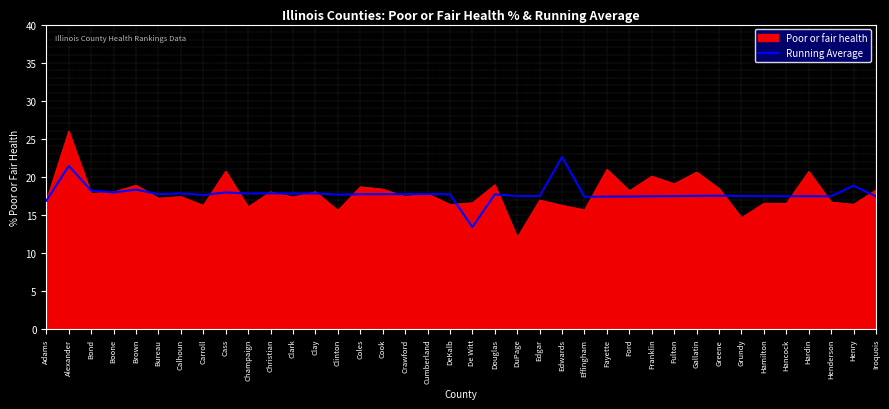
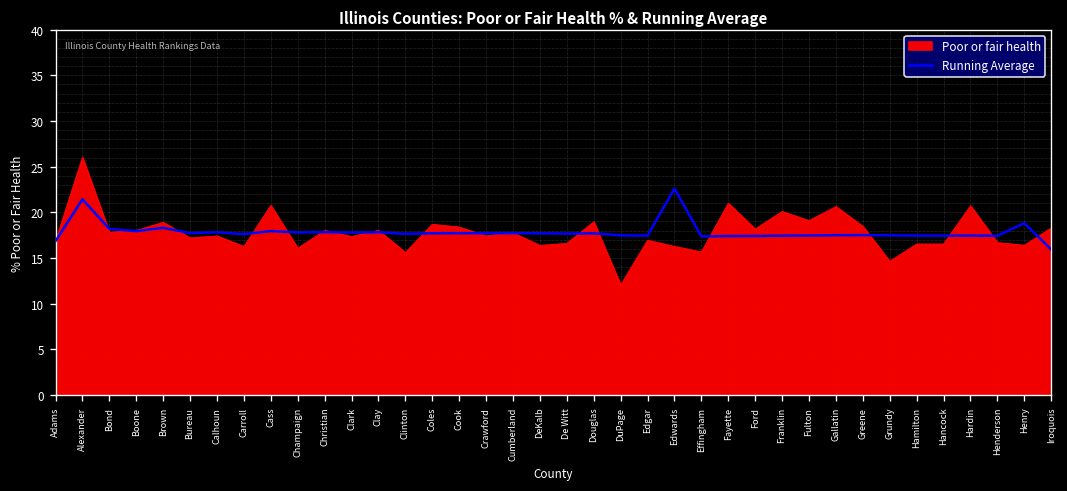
  {
    "Poor or fair health": {
      "Alexander": 26,
      "Bond": 18,
      "Brown": 19,
      "Bureau": 17,
      "Calhoun": 17,
      "Carroll": 16,
      "Cass": 21,
      "Champaign": 16,
      "Clark": 17,
      "Clinton": 16,
      "Coles": 19,
      "Cook": 18,
      "DeKalb": 16,
      "De Witt": 17,
      "Douglas": 19,
      "DuPage": 12,
      "Edgar": 17,
      "Edwards": 16,
      "Effingham": 16,
      "Fayette": 21,
      "Ford": 18,
      "Franklin": 20,
      "Fulton": 19,
      "Gallatin": 21,
      "Greene": 18,
      "Grundy": 15,
      "Hamilton": 17,
      "Hancock": 17,
      "Hardin": 21,
      "Henderson": 17,
      "Henry": 16,
      "Iroquois": 18
    },
    "Running Average": {
      "Alexander": 21,
      "Bond": 18,
      "Brown": 18,
      "Bureau": 18,
      "Calhoun": 18,
      "Carroll": 18,
      "Cass": 18,
      "Champaign": 18,
      "Clark": 18,
      "Clinton": 18,
      "Coles": 18,
      "Cook": 18,
      "DeKalb": 18,
-     "De Witt": 13,
+     "De Witt": 18,
      "Douglas": 18,
      "DuPage": 17,
      "Edgar": 17,
      "Edwards": 23,
      "Effingham": 17,
      "Fayette": 17,
      "Ford": 17,
      "Franklin": 17,
      "Fulton": 17,
      "Gallatin": 17,
      "Greene": 18,
      "Grundy": 17,
      "Hamilton": 17,
      "Hancock": 17,
      "Hardin": 17,
      "Henderson": 17,
      "Henry": 19,
-     "Iroquois": 17
+     "Iroquois": 16
    }
  }
